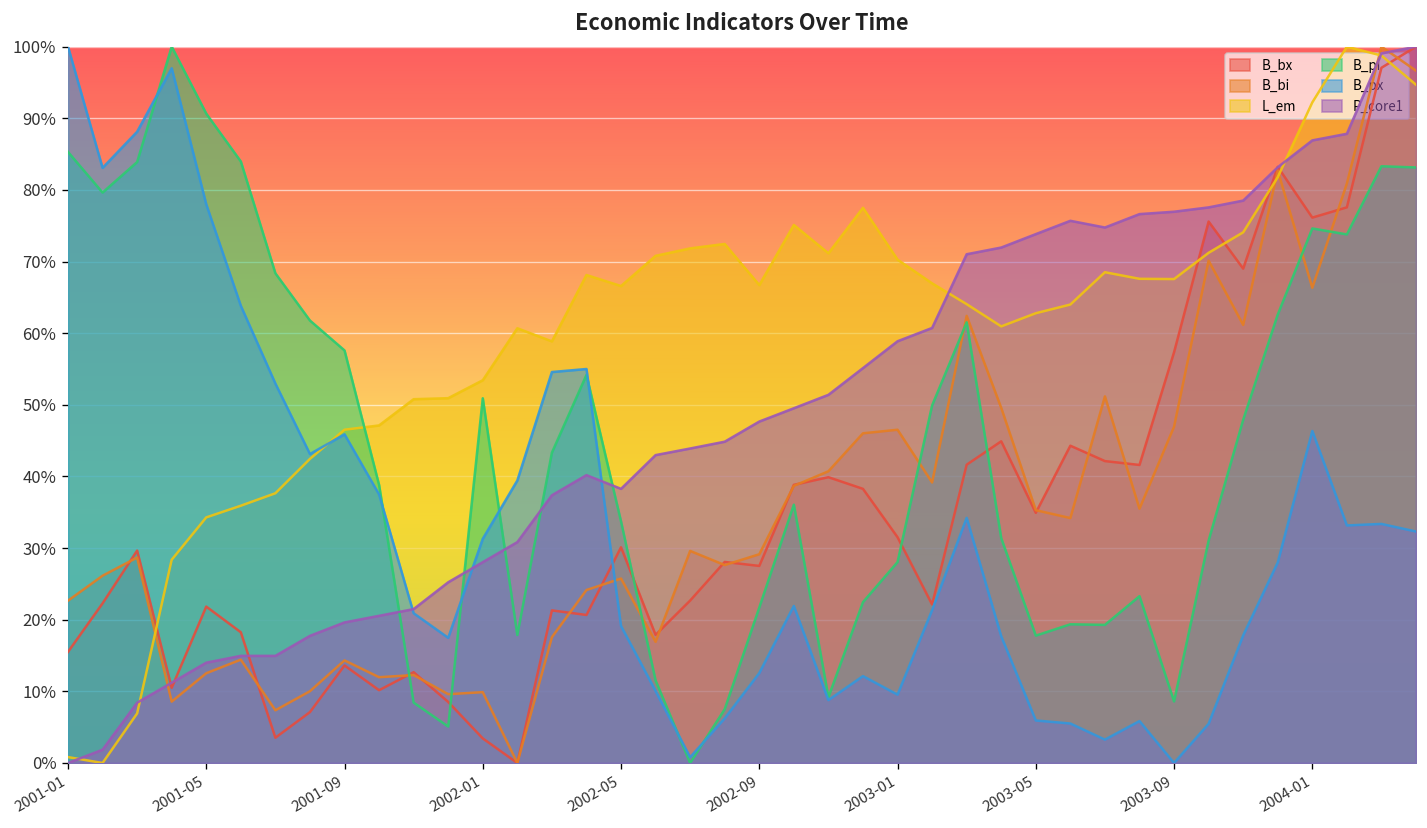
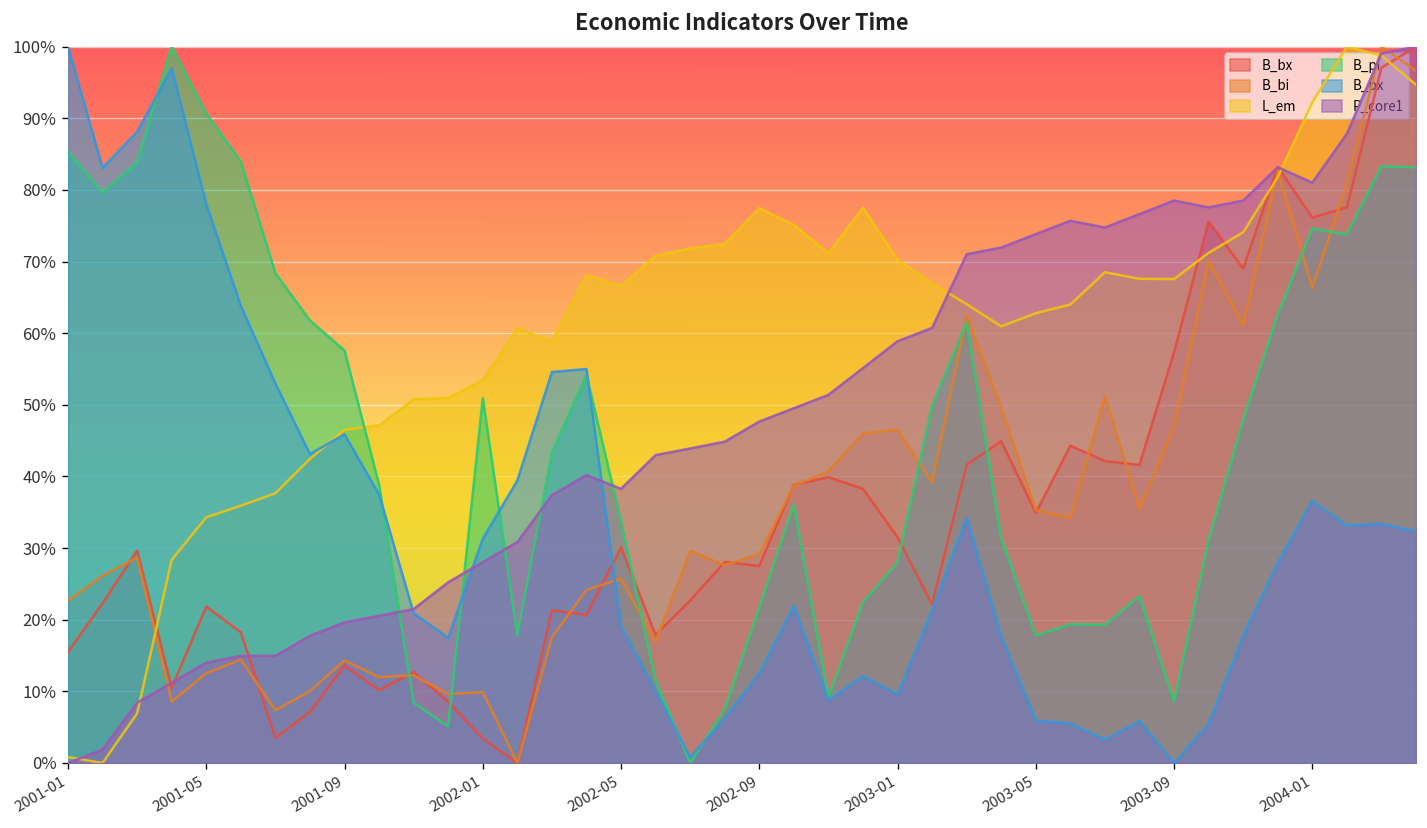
  {
    "L_em": {
      "2001-01": "1%",
      "2001-05": "34%",
      "2001-09": "47%",
      "2002-01": "53%",
      "2002-05": "67%",
-     "2002-09": "67%",
+     "2002-09": "77%",
      "2003-01": "70%",
      "2003-05": "63%",
      "2003-09": "68%"
    },
    "B_pi": {
      "2001-01": "85%",
      "2001-05": "91%",
      "2001-09": "58%",
      "2002-01": "51%",
      "2002-05": "34%",
      "2002-09": "22%",
      "2003-01": "28%",
      "2003-05": "18%",
      "2003-09": "9%",
      "2004-01": "75%"
    },
    "B_px": {
      "2001-01": "100%",
      "2001-05": "78%",
      "2001-09": "46%",
      "2002-01": "31%",
      "2002-05": "19%",
      "2002-09": "13%",
      "2003-01": "10%",
      "2003-05": "6%",
      "2003-09": "0%",
-     "2004-01": "46%"
+     "2004-01": "37%"
    },
    "P_core1": {
      "2001-01": "0%",
      "2001-05": "14%",
      "2001-09": "20%",
      "2002-01": "28%",
      "2002-05": "38%",
      "2002-09": "48%",
      "2003-01": "59%",
      "2003-05": "74%",
-     "2003-09": "77%",
-     "2004-01": "87%"
+     "2003-09": "79%",
+     "2004-01": "81%"
    }
  }
